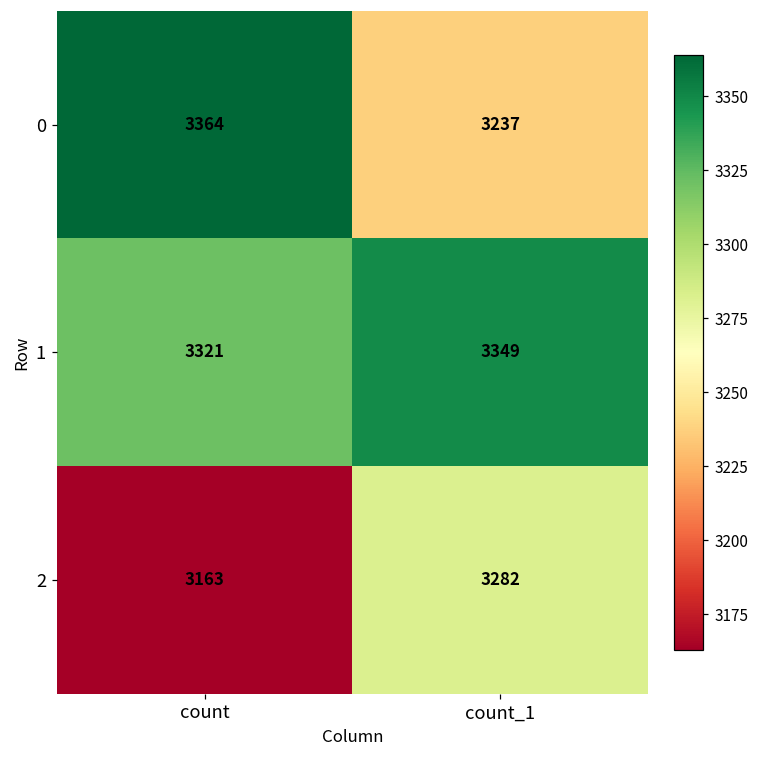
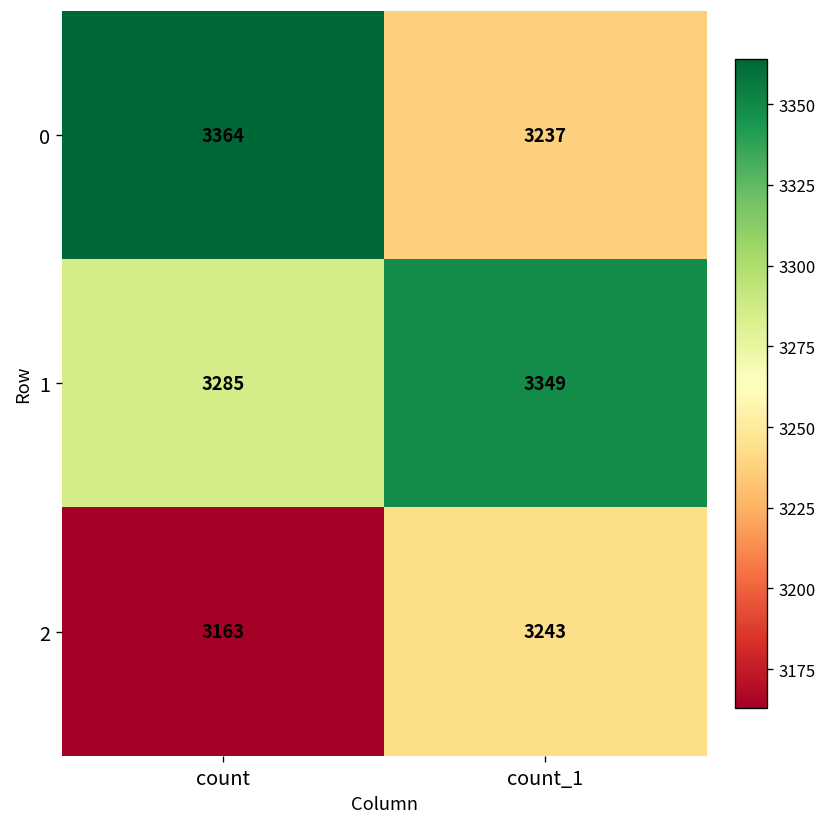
  {
    "0": {
      "count": 3364,
      "count_1": 3237
    },
    "1": {
-     "count": 3321,
+     "count": 3285,
      "count_1": 3349
    },
    "2": {
      "count": 3163,
-     "count_1": 3282
+     "count_1": 3243
    }
  }
